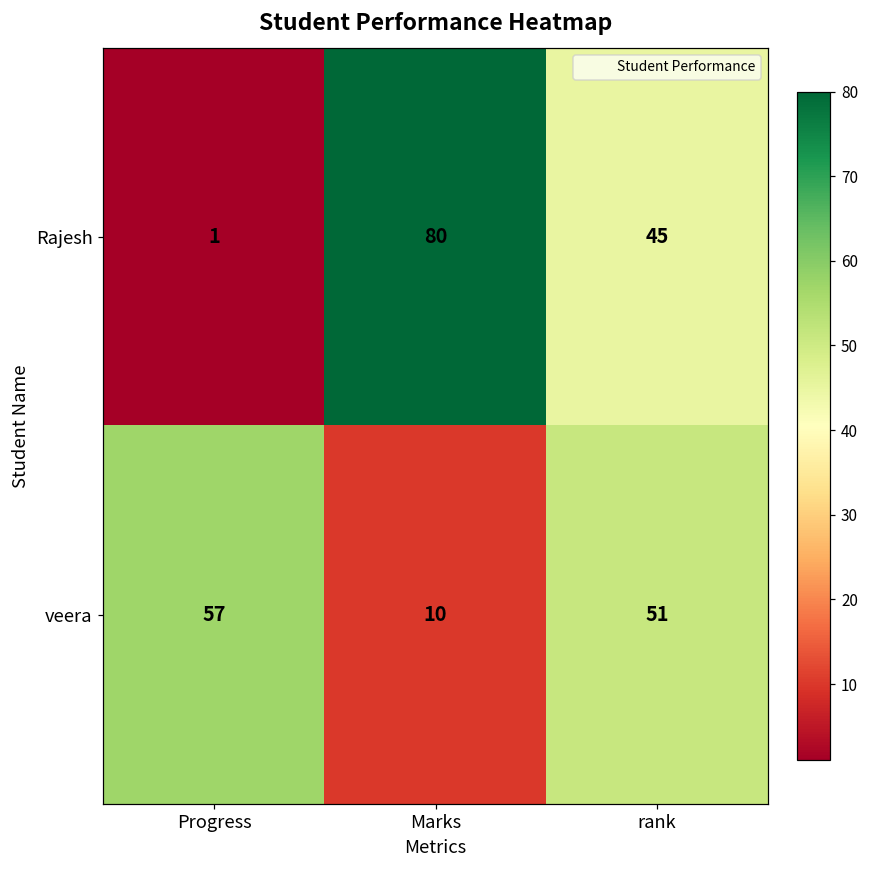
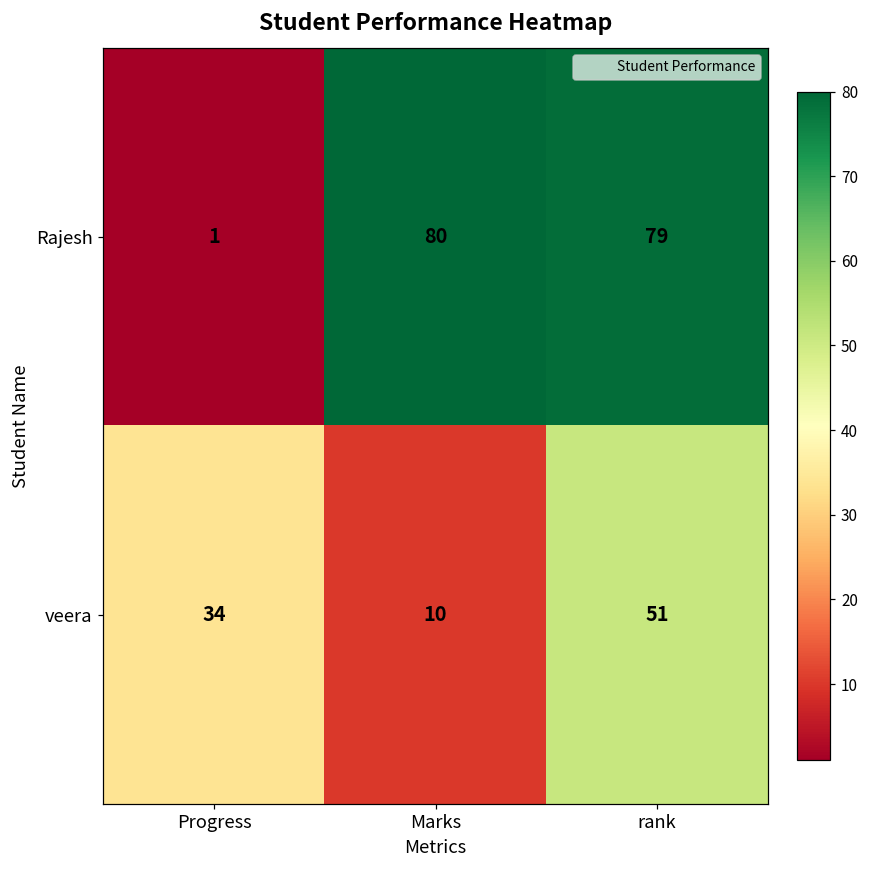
  {
    "Rajesh": {
      "Progress": 1,
      "Marks": 80,
-     "rank": 45
+     "rank": 79
    },
    "veera": {
-     "Progress": 57,
+     "Progress": 34,
      "Marks": 10,
      "rank": 51
    }
  }
